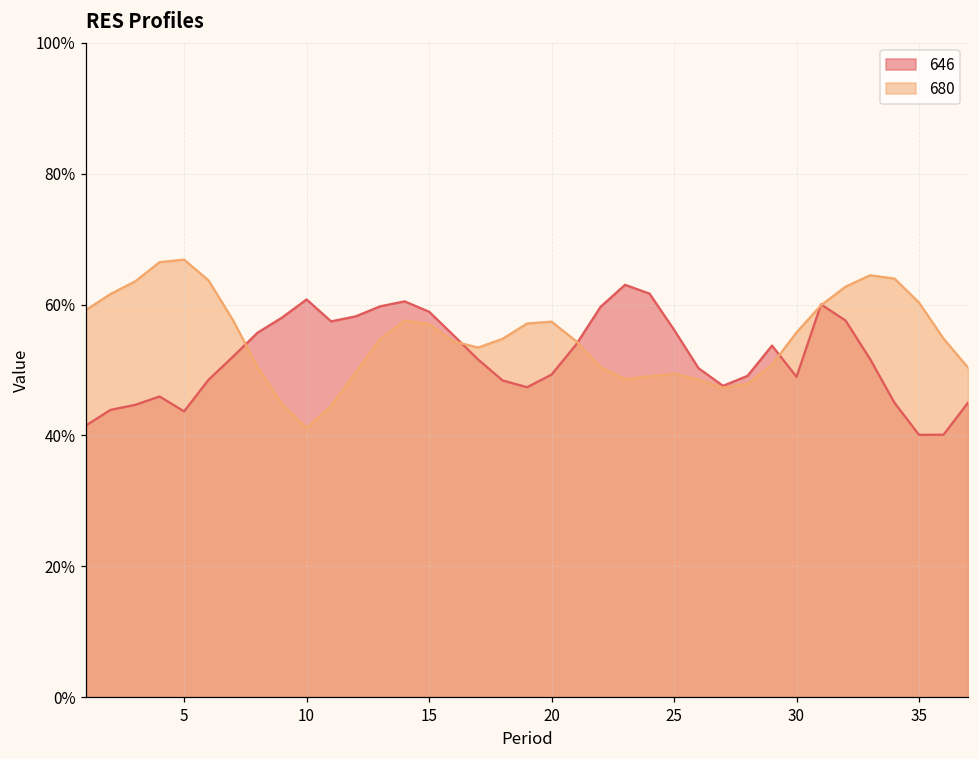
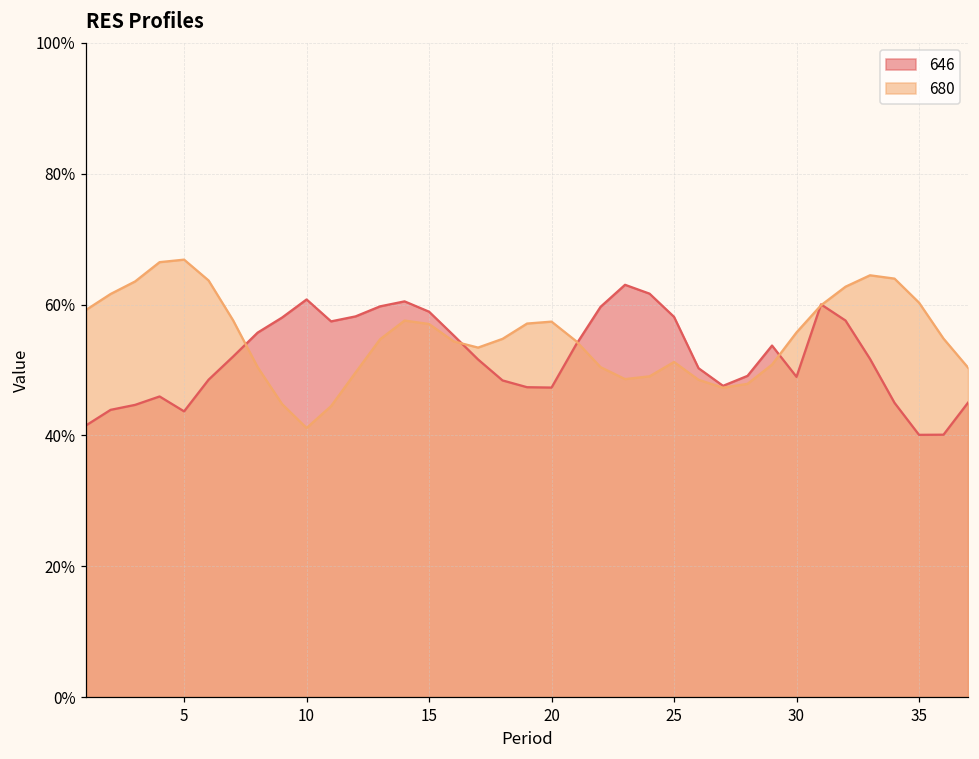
  {
    "646": {
      "5": "44%",
      "10": "61%",
      "15": "59%",
-     "20": "49%",
-     "25": "56%",
+     "20": "47%",
+     "25": "58%",
      "30": "49%",
      "35": "40%"
    },
    "680": {
      "5": "67%",
      "10": "41%",
      "15": "57%",
      "20": "57%",
-     "25": "49%",
+     "25": "51%",
      "30": "56%",
      "35": "60%"
    }
  }
